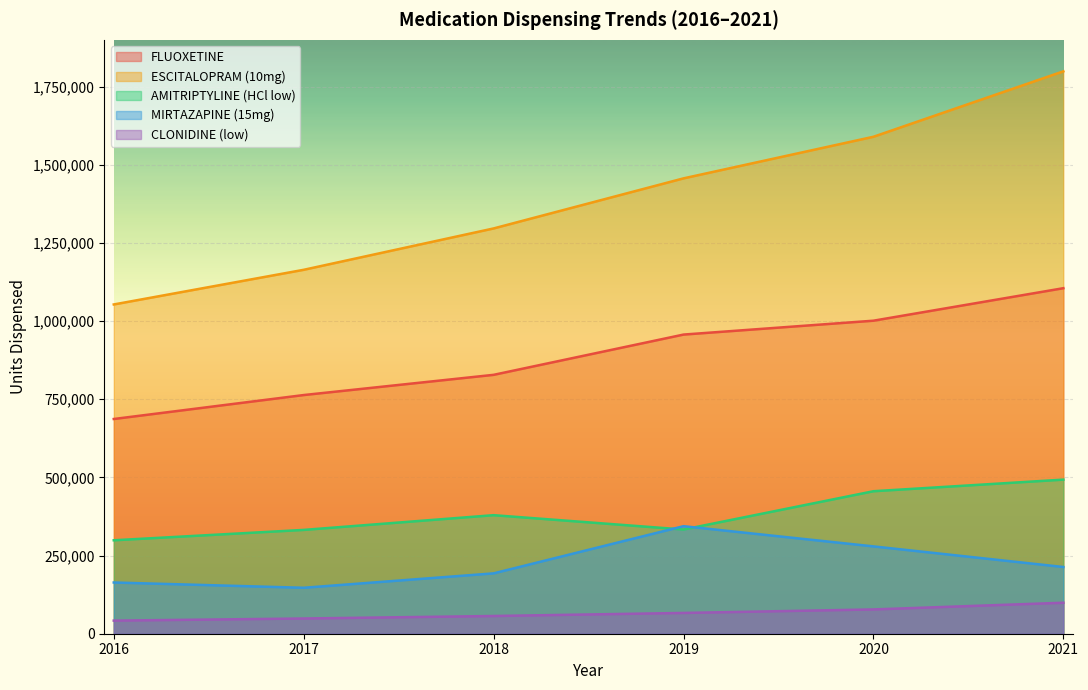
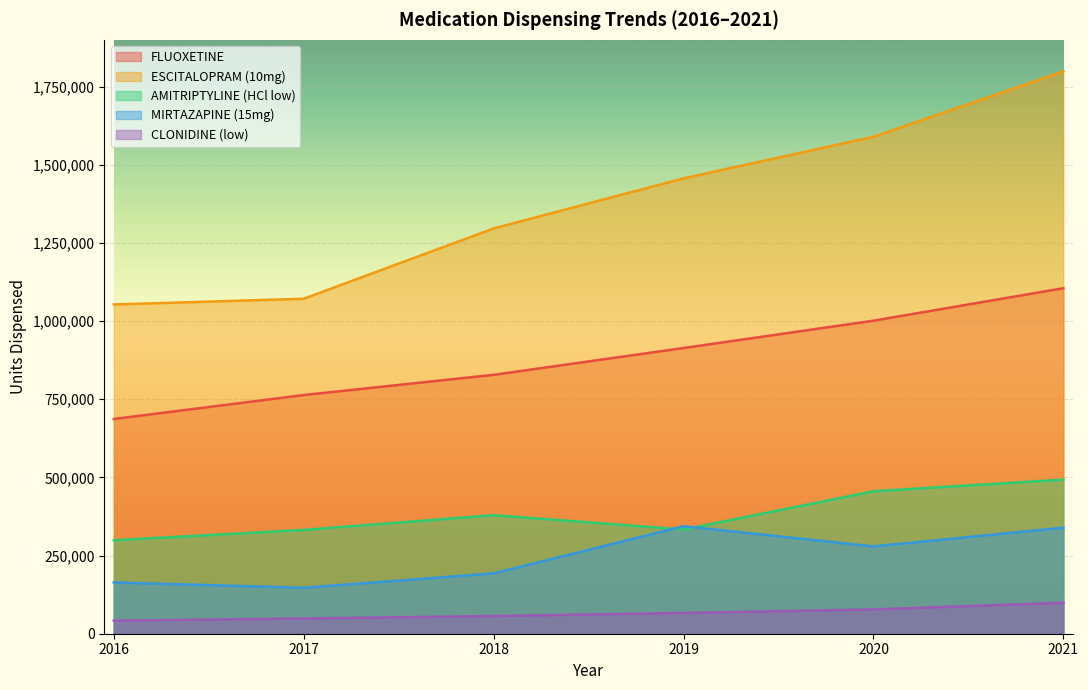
  {
    "FLUOXETINE": {
      "2016": "690,000",
      "2017": "760,000",
      "2018": "830,000",
-     "2019": "960,000",
+     "2019": "910,000",
      "2020": "1,000,000",
      "2021": "1,110,000"
    },
    "ESCITALOPRAM (10mg)": {
      "2016": "1,050,000",
-     "2017": "1,160,000",
+     "2017": "1,070,000",
      "2018": "1,300,000",
      "2019": "1,460,000",
      "2020": "1,590,000",
      "2021": "1,800,000"
    },
    "AMITRIPTYLINE (HCl low)": {
      "2016": "300,000",
      "2017": "330,000",
      "2018": "380,000",
      "2019": "330,000",
      "2020": "460,000",
      "2021": "490,000"
    },
    "MIRTAZAPINE (15mg)": {
      "2016": "160,000",
      "2017": "150,000",
      "2018": "190,000",
      "2019": "340,000",
      "2020": "280,000",
-     "2021": "210,000"
+     "2021": "340,000"
    },
    "CLONIDINE (low)": {
      "2016": "40,000",
      "2017": "50,000",
      "2018": "60,000",
      "2019": "70,000",
      "2020": "80,000",
      "2021": "100,000"
    }
  }
